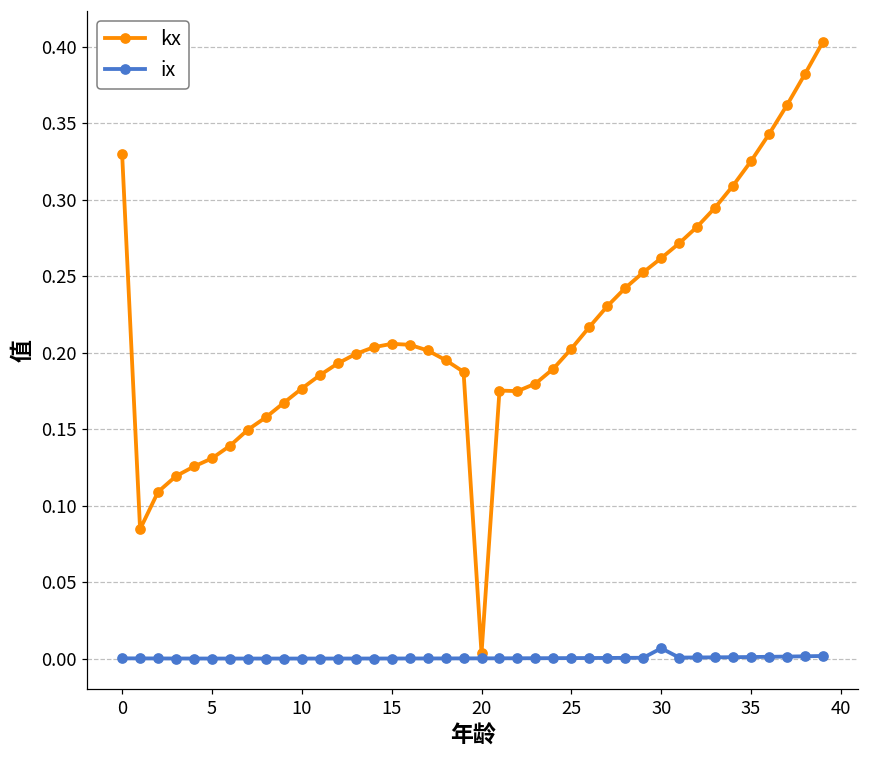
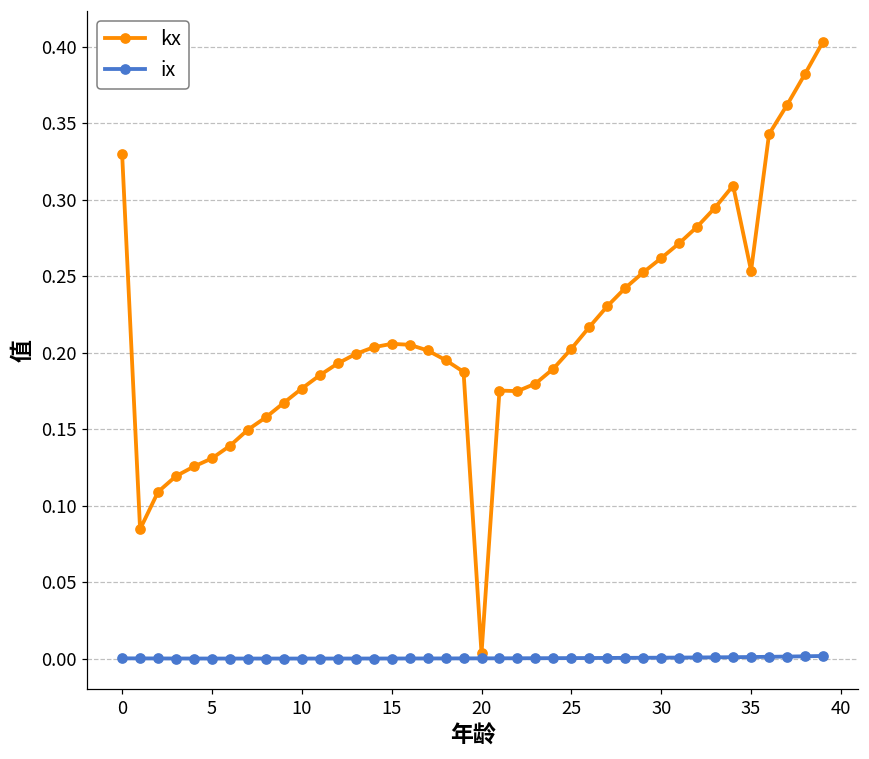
  {
    "kx": {
      "0": 0.330,
      "5": 0.131,
      "10": 0.177,
      "15": 0.206,
      "20": 0.004,
      "25": 0.203,
      "30": 0.262,
-     "35": 0.325
+     "35": 0.254
    },
    "ix": {
      "0": 0.000,
      "5": 0.000,
      "10": 0.000,
      "15": 0.000,
      "20": 0.000,
      "25": 0.001,
-     "30": 0.007,
+     "30": 0.001,
      "35": 0.001
    }
  }
